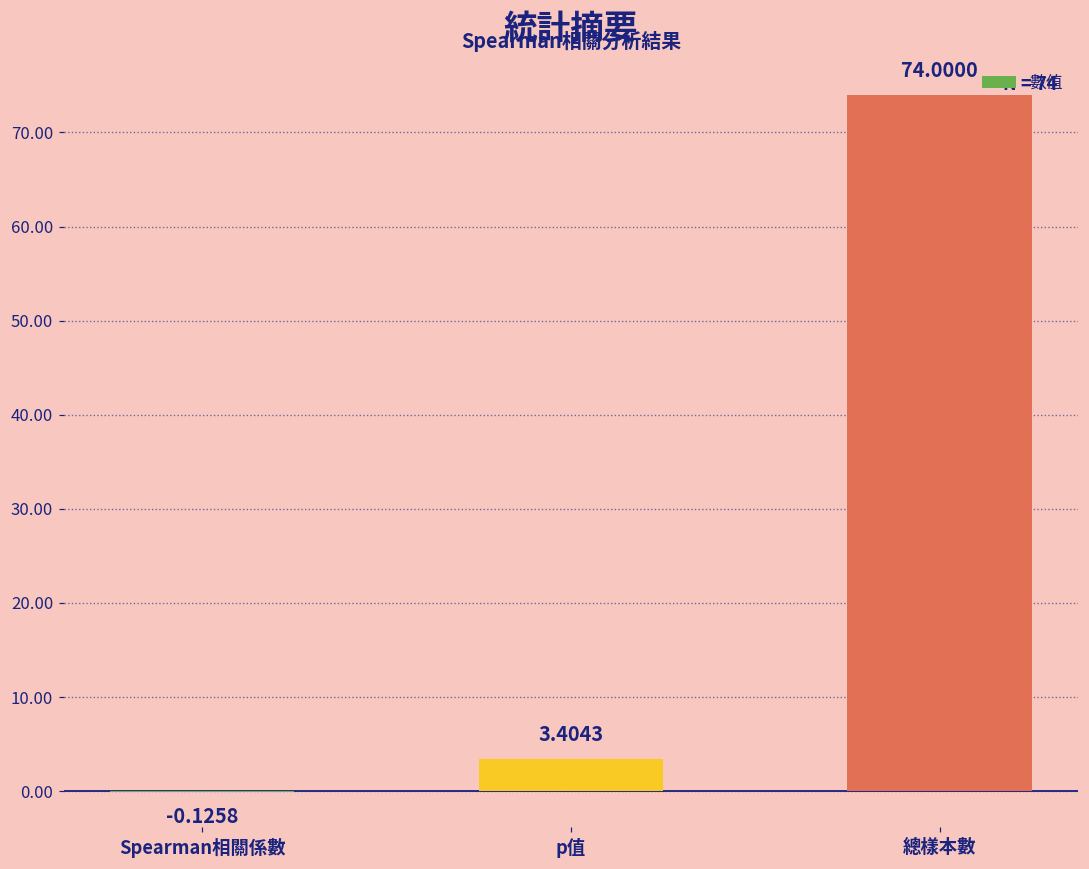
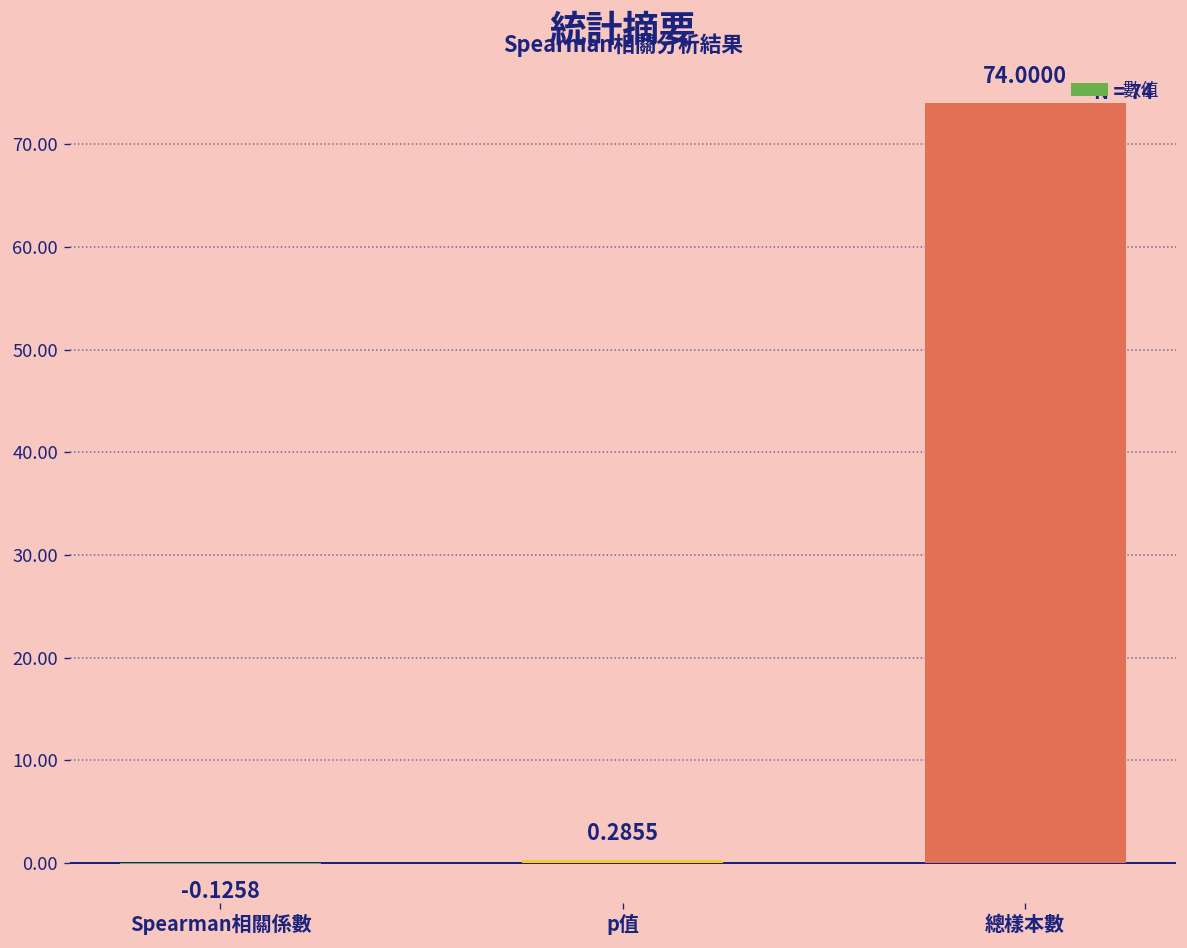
  {
    "Spearman相關係數": -0.1258,
-   "p值": 3.4043,
+   "p值": 0.2855,
    "總樣本數": 74.0000
  }
